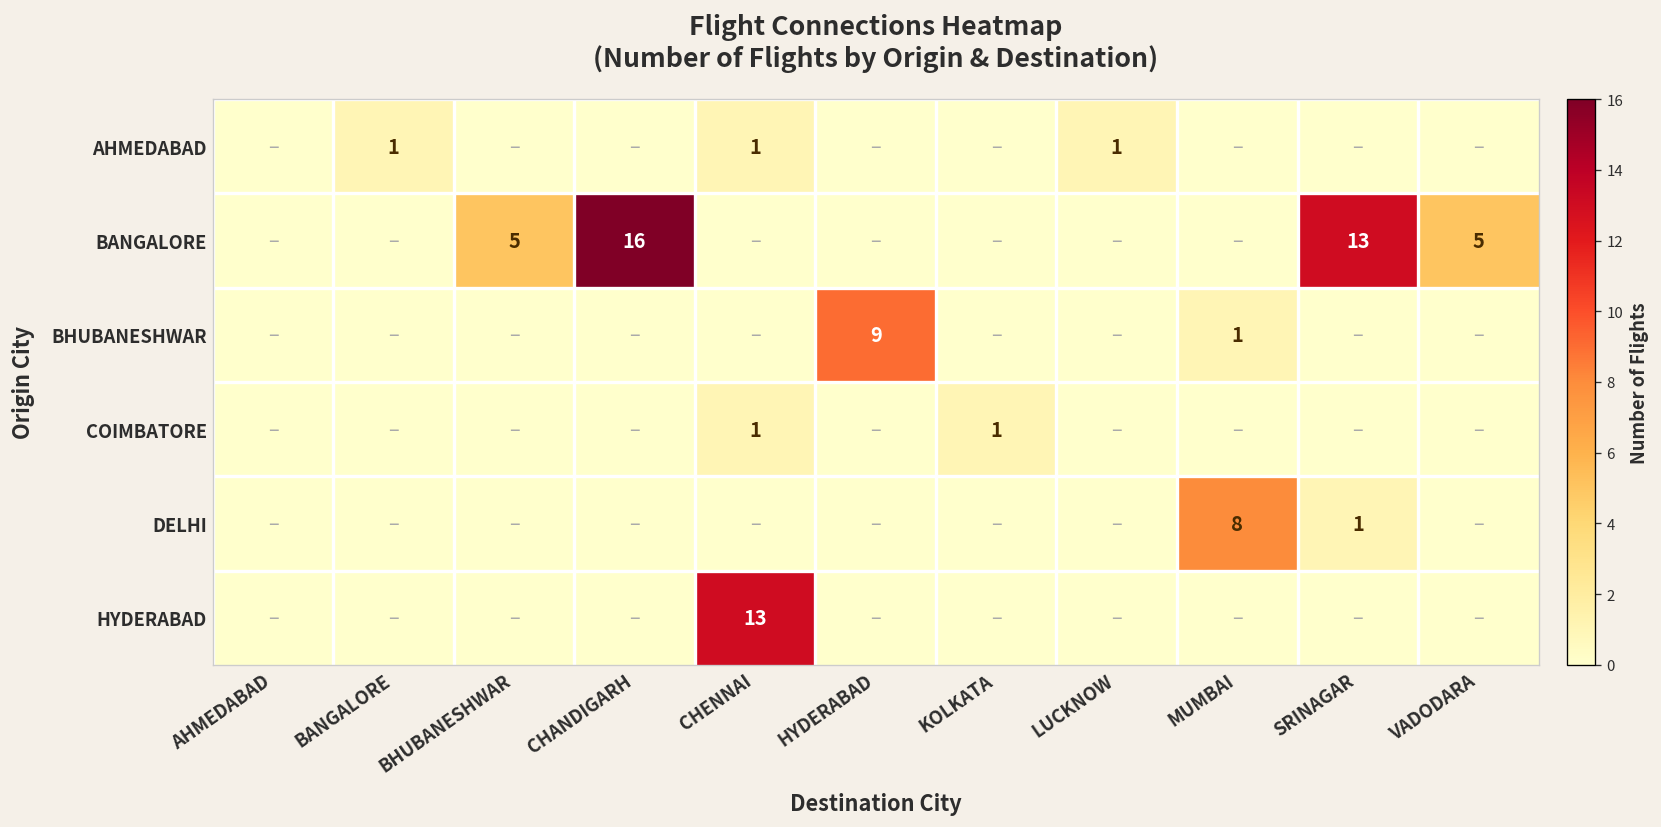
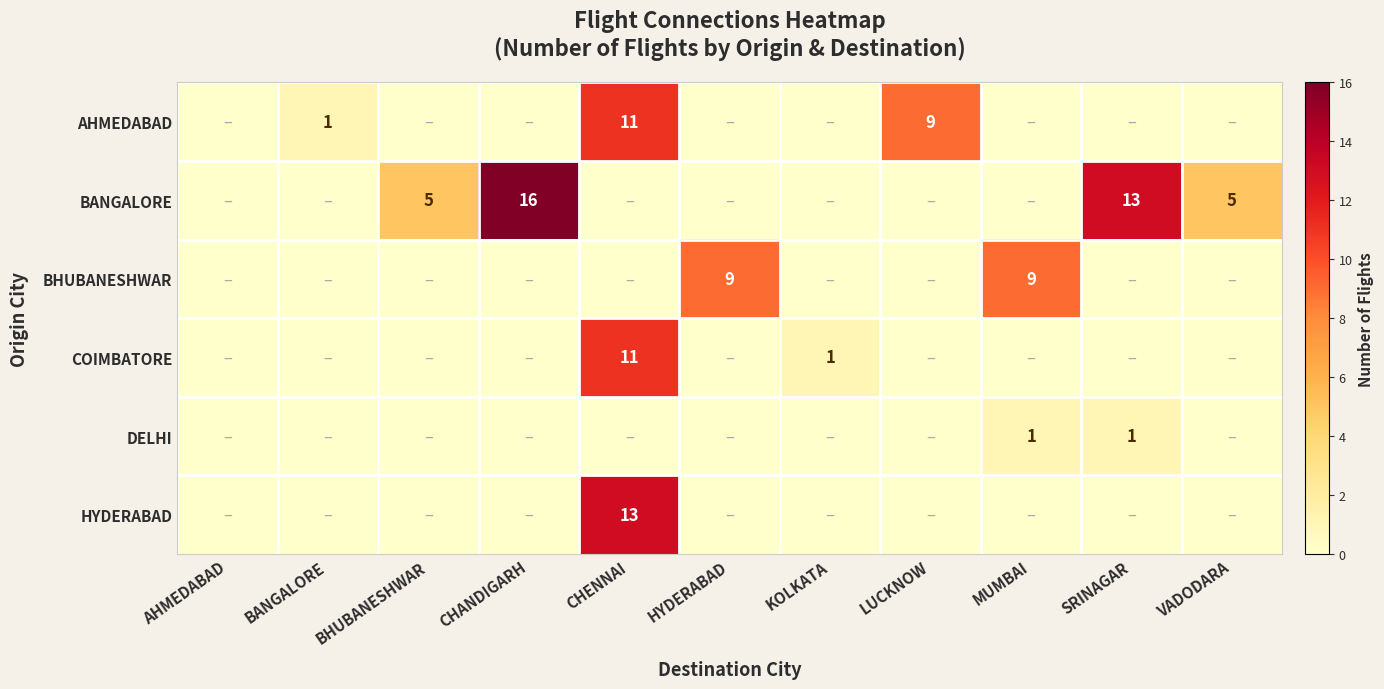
  {
    "AHMEDABAD": {
      "BANGALORE": 1,
-     "CHENNAI": 1,
-     "LUCKNOW": 1
+     "CHENNAI": 11,
+     "LUCKNOW": 9
    },
    "BANGALORE": {
      "BHUBANESHWAR": 5,
      "CHANDIGARH": 16,
      "SRINAGAR": 13,
      "VADODARA": 5
    },
    "BHUBANESHWAR": {
      "HYDERABAD": 9,
-     "MUMBAI": 1
+     "MUMBAI": 9
    },
    "COIMBATORE": {
-     "CHENNAI": 1,
+     "CHENNAI": 11,
      "KOLKATA": 1
    },
    "DELHI": {
-     "MUMBAI": 8,
+     "MUMBAI": 1,
      "SRINAGAR": 1
    },
    "HYDERABAD": {
      "CHENNAI": 13
    }
  }
